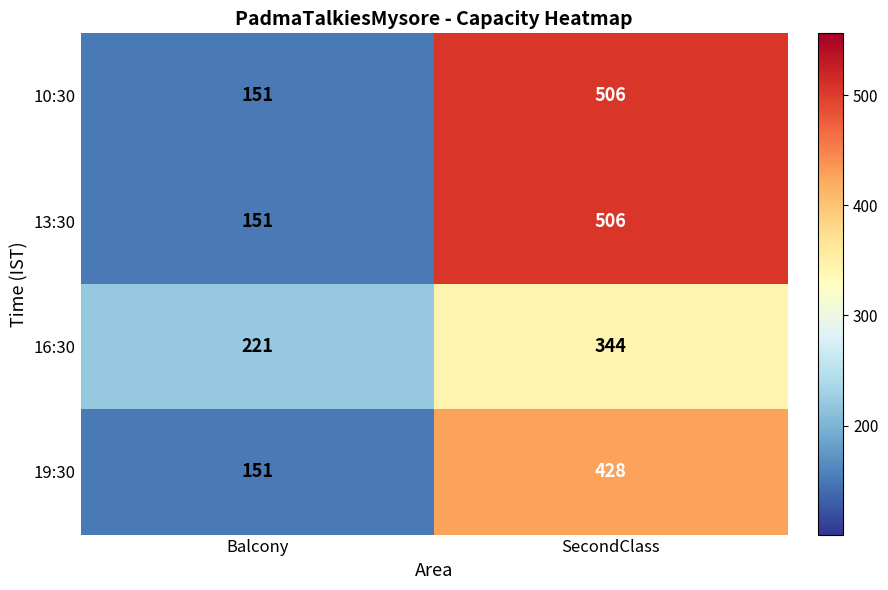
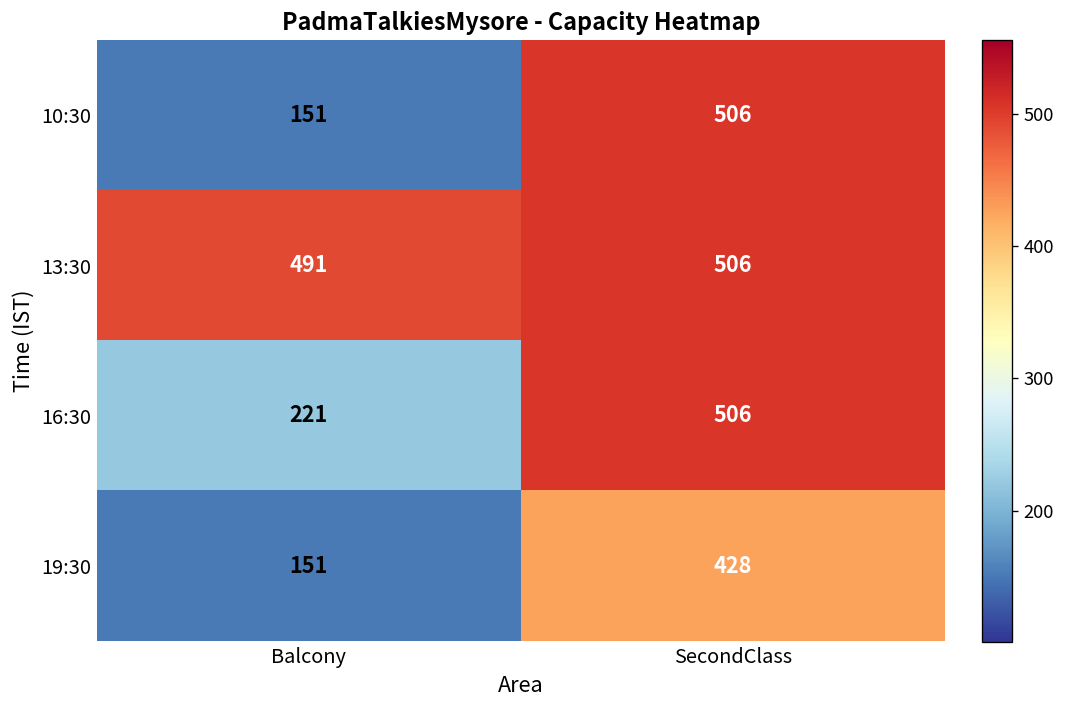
  {
    "10:30": {
      "Balcony": 151,
      "SecondClass": 506
    },
    "13:30": {
-     "Balcony": 151,
+     "Balcony": 491,
      "SecondClass": 506
    },
    "16:30": {
      "Balcony": 221,
-     "SecondClass": 344
+     "SecondClass": 506
    },
    "19:30": {
      "Balcony": 151,
      "SecondClass": 428
    }
  }
